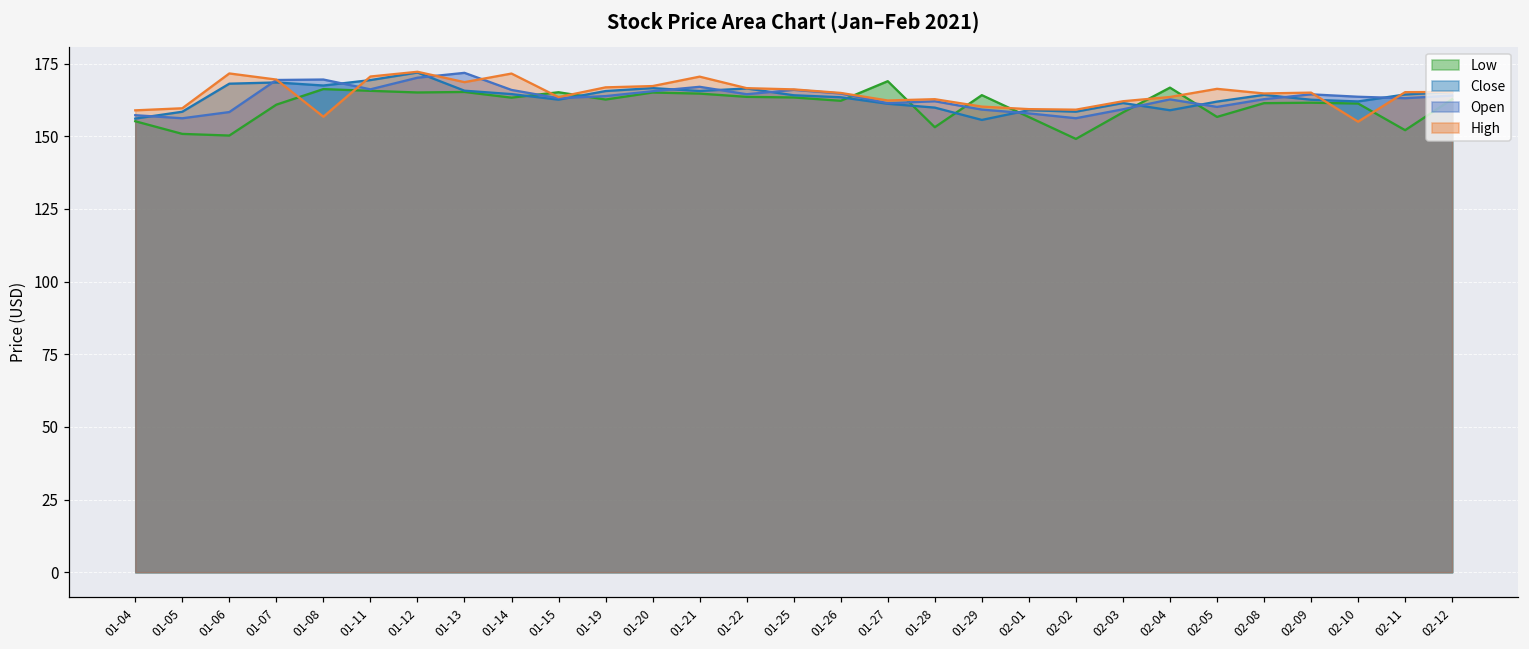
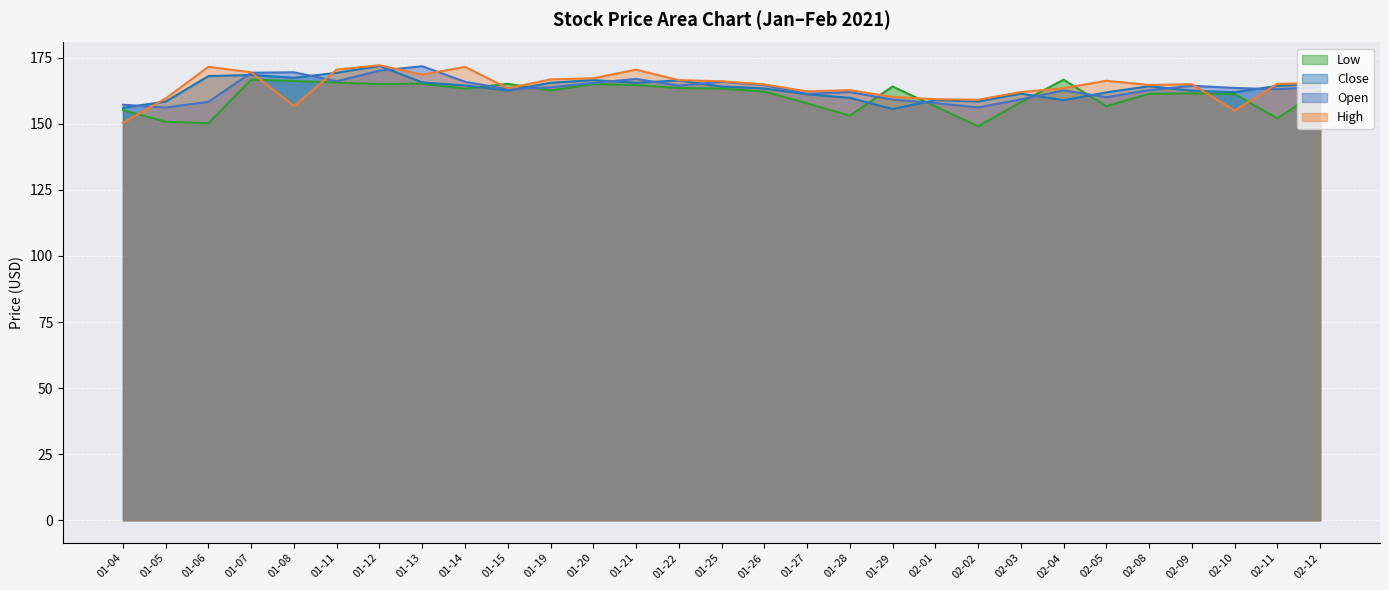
  {
    "Low": {
      "01-05": 151,
      "01-06": 150,
-     "01-07": 161,
+     "01-07": 167,
      "01-08": 166,
      "01-12": 165,
      "01-14": 163,
      "01-15": 165,
      "01-19": 163,
      "01-26": 162,
-     "01-27": 169,
+     "01-27": 158,
      "01-28": 153,
      "01-29": 164,
      "02-01": 157,
      "02-02": 149,
      "02-03": 158,
      "02-04": 167,
      "02-05": 157,
      "02-08": 161,
      "02-09": 162,
      "02-11": 152
    },
    "High": {
-     "01-04": 159,
+     "01-04": 150,
      "01-05": 160,
      "01-06": 172,
      "01-08": 157,
      "01-11": 171,
      "01-13": 169,
      "01-14": 172,
      "01-19": 167,
      "01-21": 170,
      "01-29": 160,
      "02-05": 166,
      "02-10": 155
    }
  }
